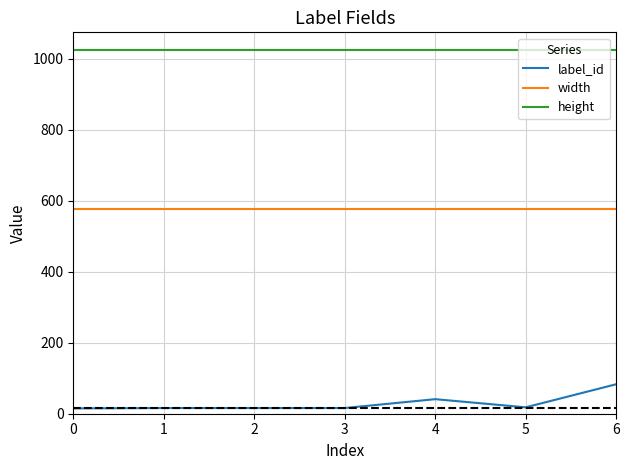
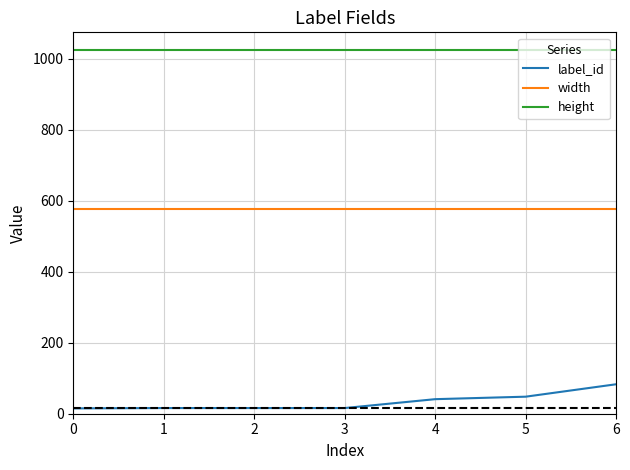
  {
    "label_id": {
      "0": 20,
      "1": 20,
      "2": 20,
      "3": 20,
      "4": 40,
-     "5": 20,
+     "5": 50,
      "6": 80
    },
    "width": {
      "0": 580,
      "1": 580,
      "2": 580,
      "3": 580,
      "4": 580,
      "5": 580,
      "6": 580
    },
    "height": {
      "0": 1020,
      "1": 1020,
      "2": 1020,
      "3": 1020,
      "4": 1020,
      "6": 1020
    }
  }
